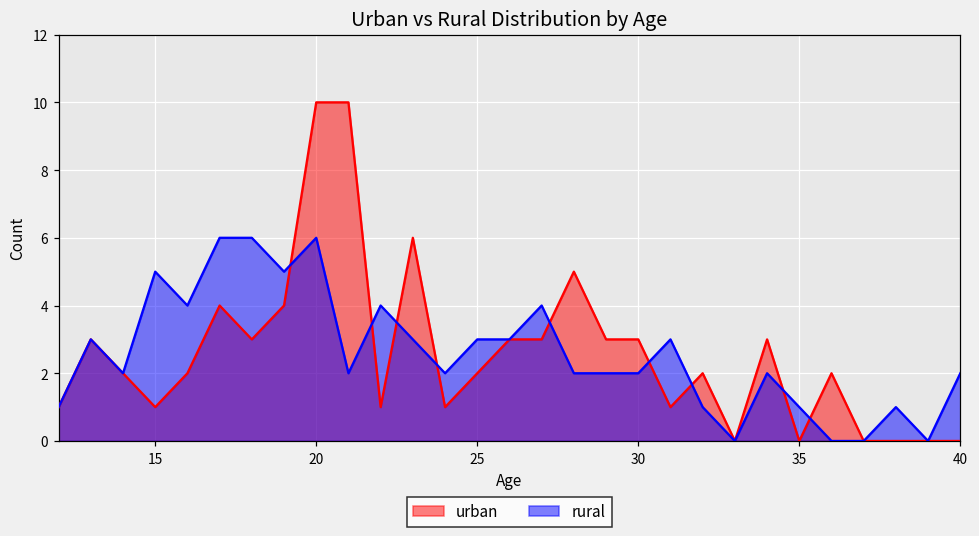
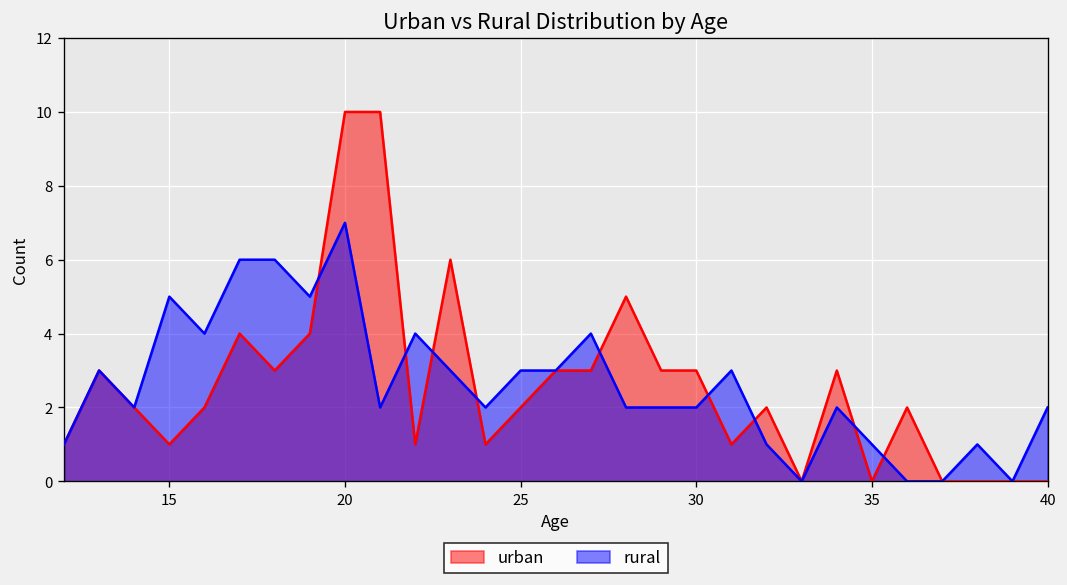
  {
    "urban": {
      "15": 1,
      "20": 10,
      "25": 2,
      "30": 3,
      "35": 0,
      "40": 0
    },
    "rural": {
      "15": 5,
-     "20": 6,
+     "20": 7,
      "25": 3,
      "30": 2,
      "35": 1,
      "40": 2
    }
  }
